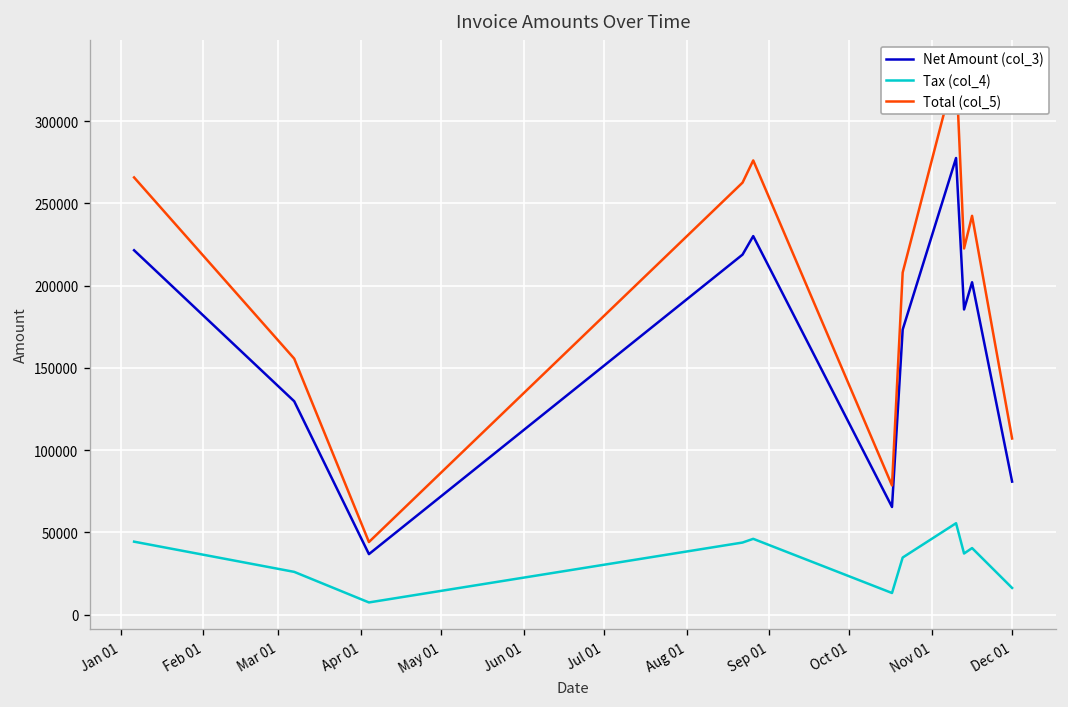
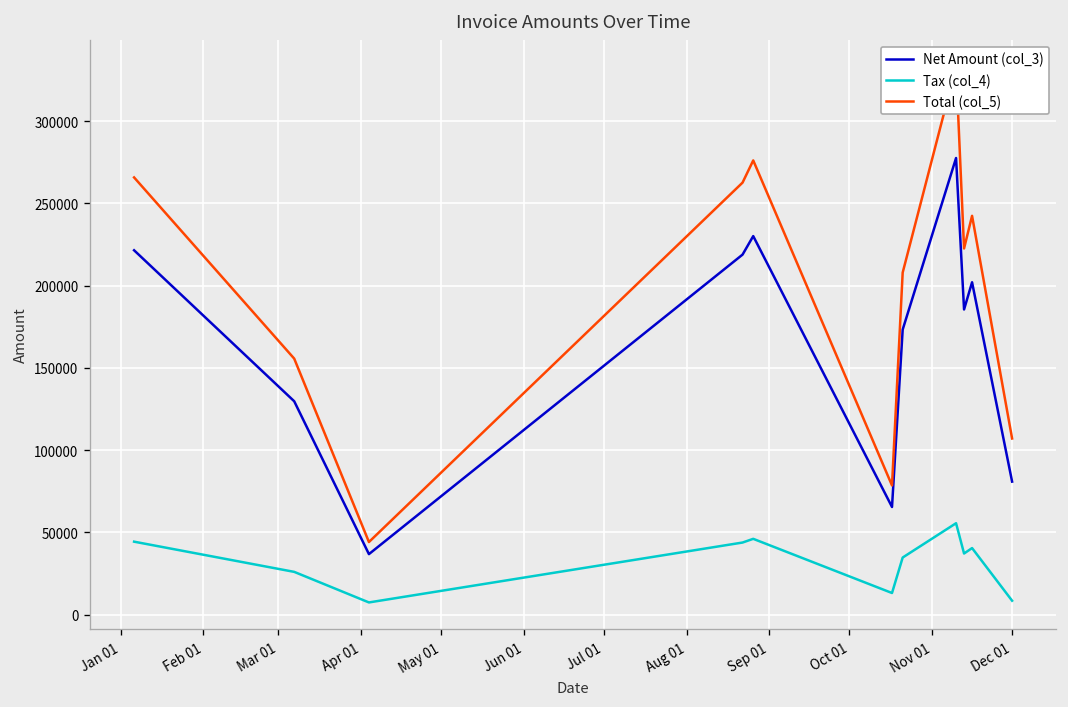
  {
    "Net Amount (col_3)": {
      "Dec 01": 81000
    },
    "Tax (col_4)": {
-     "Dec 01": 16000
+     "Dec 01": 8000
    },
    "Total (col_5)": {
      "Dec 01": 107000
    }
  }
